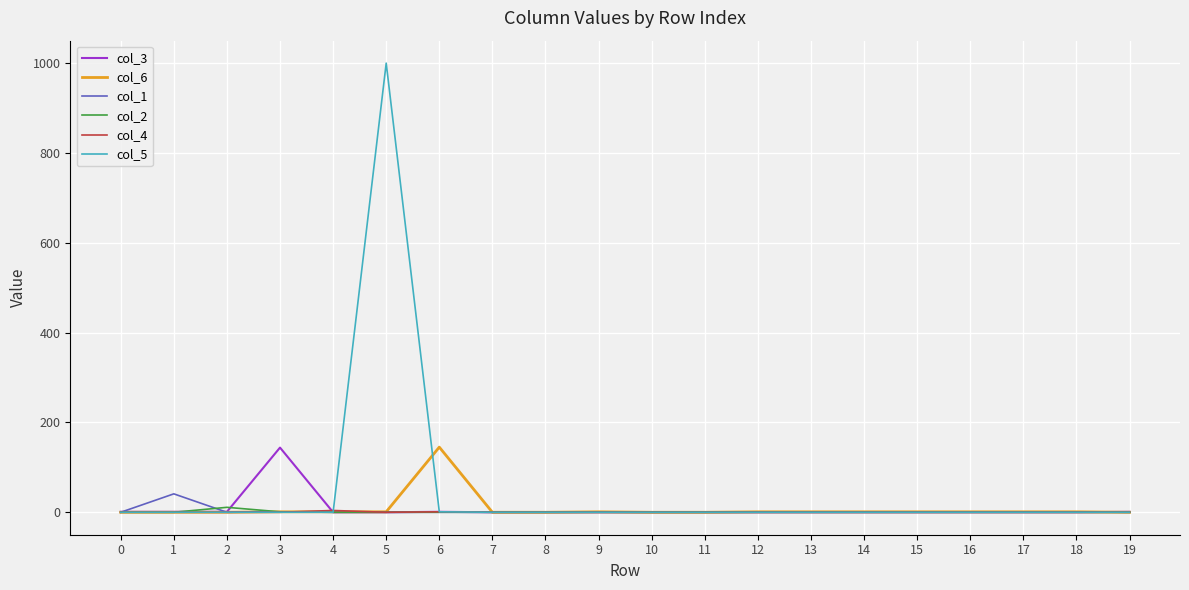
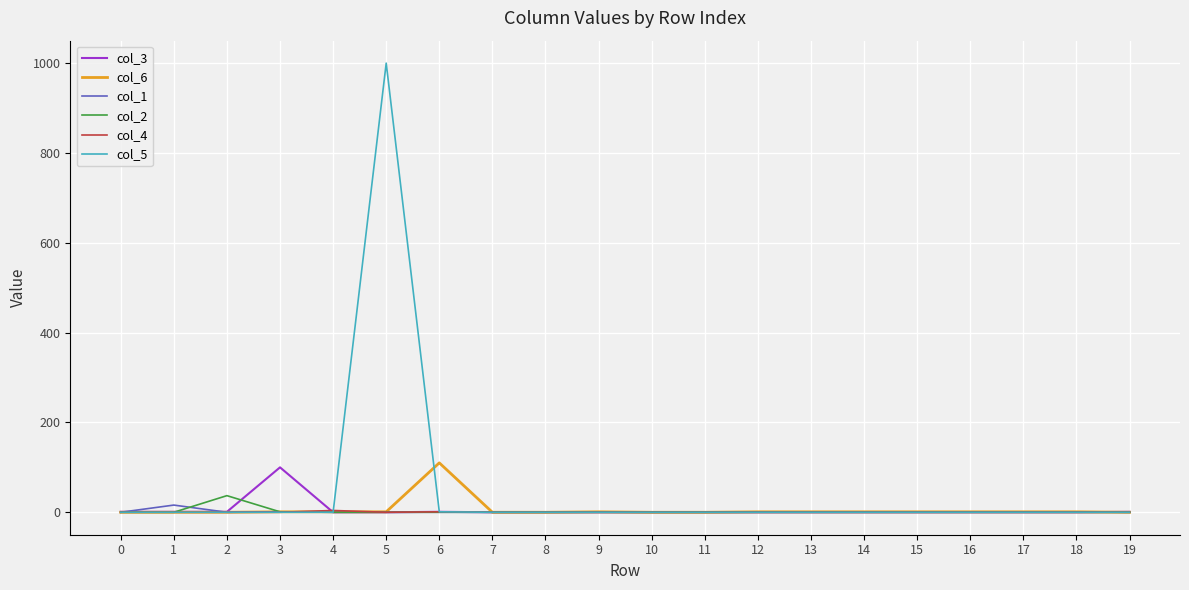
  {
    "col_3": {
-     "3": 140
+     "3": 100
    },
    "col_6": {
-     "6": 150
+     "6": 110
    },
    "col_1": {
-     "1": 40
+     "1": 20
    },
    "col_2": {
-     "2": 10
+     "2": 40
    },
    "col_5": {
      "5": 1000
    }
  }
